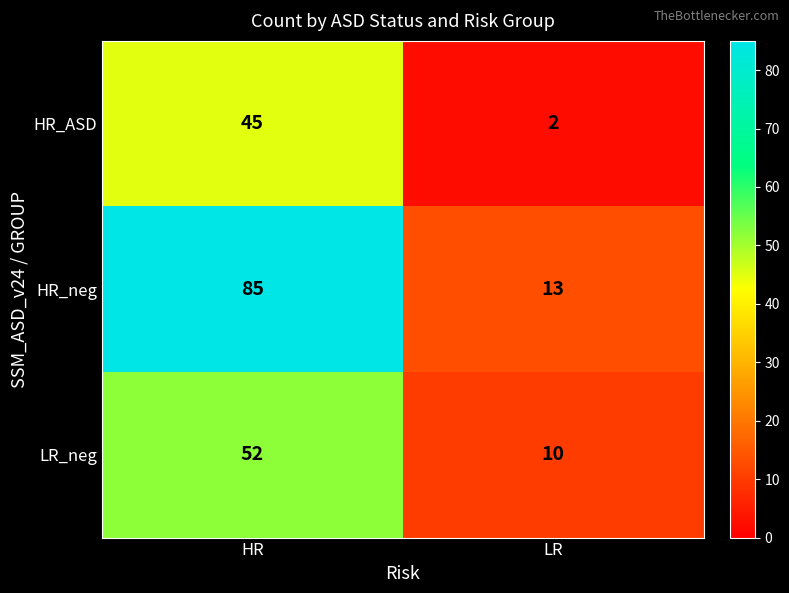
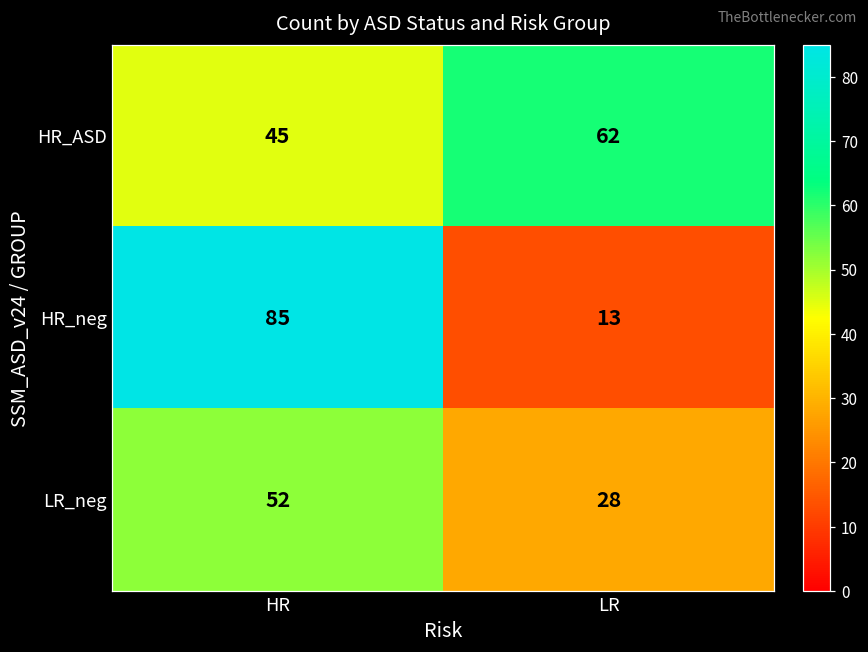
  {
    "HR_ASD": {
      "HR": 45,
-     "LR": 2
+     "LR": 62
    },
    "HR_neg": {
      "HR": 85,
      "LR": 13
    },
    "LR_neg": {
      "HR": 52,
-     "LR": 10
+     "LR": 28
    }
  }
